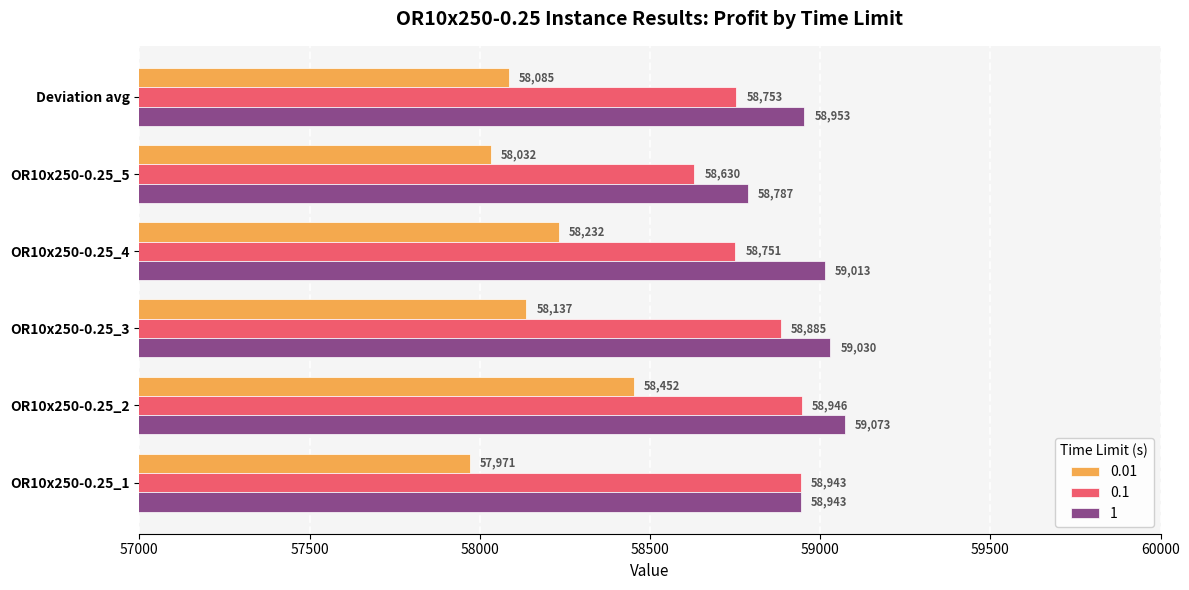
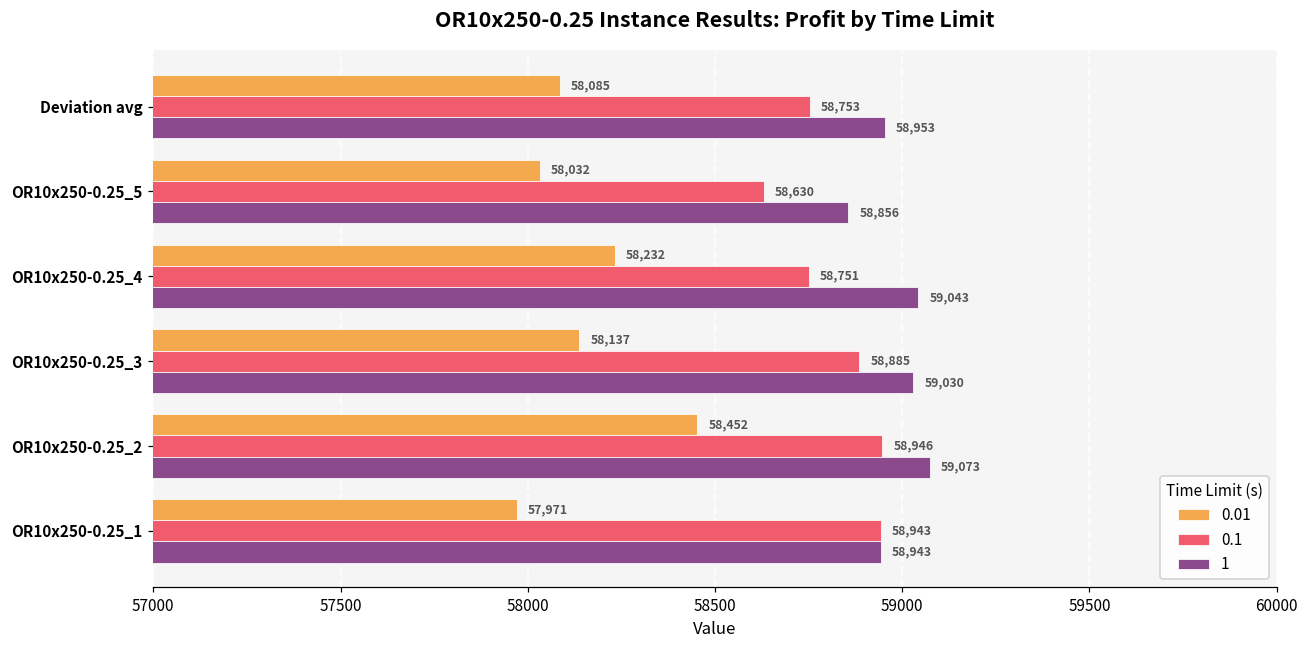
  {
    "0.01": {
      "Deviation avg": "58,085",
      "OR10x250-0.25_5": "58,032",
      "OR10x250-0.25_4": "58,232",
      "OR10x250-0.25_3": "58,137",
      "OR10x250-0.25_2": "58,452",
      "OR10x250-0.25_1": "57,971"
    },
    "0.1": {
      "Deviation avg": "58,753",
      "OR10x250-0.25_5": "58,630",
      "OR10x250-0.25_4": "58,751",
      "OR10x250-0.25_3": "58,885",
      "OR10x250-0.25_2": "58,946",
      "OR10x250-0.25_1": "58,943"
    },
    "1": {
      "Deviation avg": "58,953",
-     "OR10x250-0.25_5": "58,787",
-     "OR10x250-0.25_4": "59,013",
+     "OR10x250-0.25_5": "58,856",
+     "OR10x250-0.25_4": "59,043",
      "OR10x250-0.25_3": "59,030",
      "OR10x250-0.25_2": "59,073",
      "OR10x250-0.25_1": "58,943"
    }
  }
